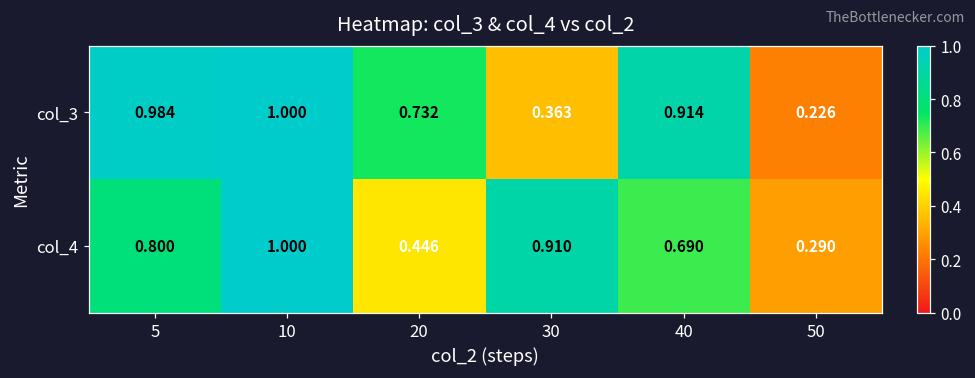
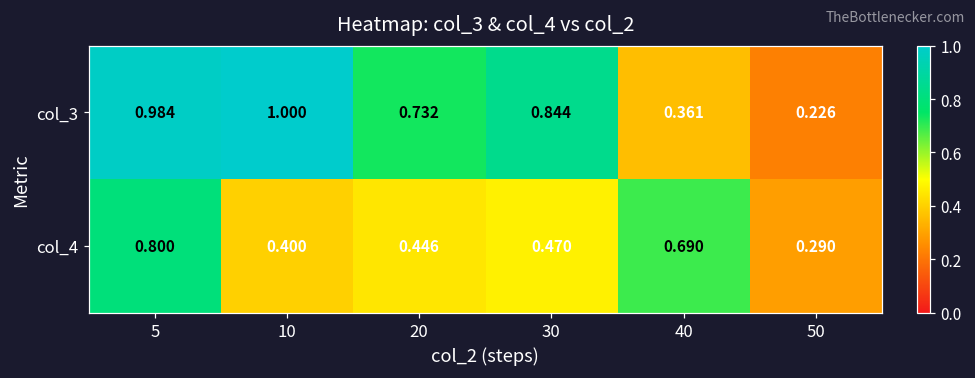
  {
    "col_3": {
      "5": 0.984,
      "10": 1.000,
      "20": 0.732,
-     "30": 0.363,
-     "40": 0.914,
+     "30": 0.844,
+     "40": 0.361,
      "50": 0.226
    },
    "col_4": {
      "5": 0.800,
-     "10": 1.000,
+     "10": 0.400,
      "20": 0.446,
-     "30": 0.910,
+     "30": 0.470,
      "40": 0.690,
      "50": 0.290
    }
  }
